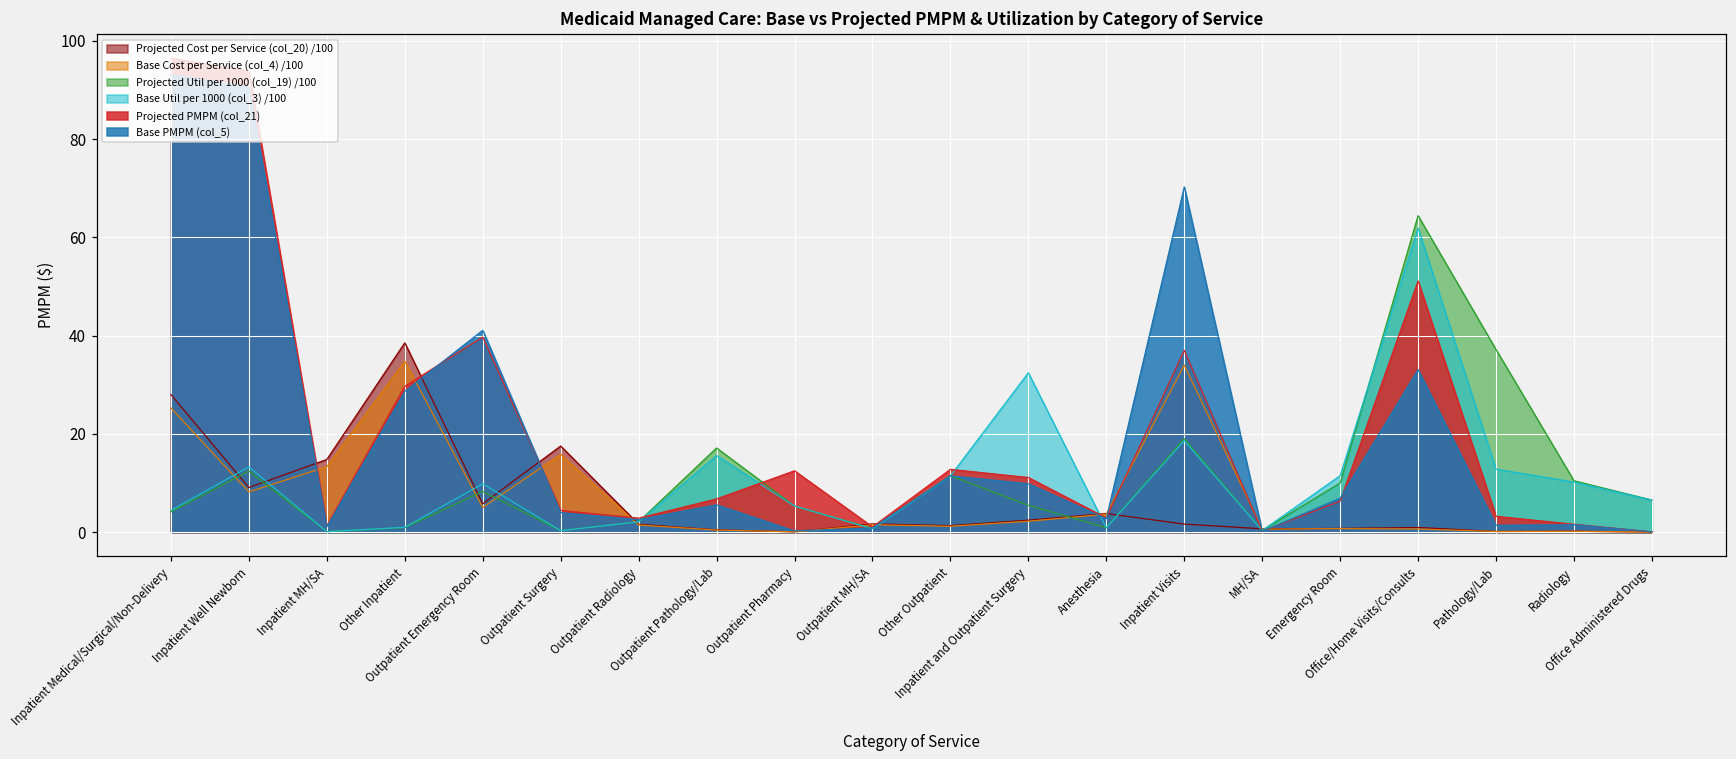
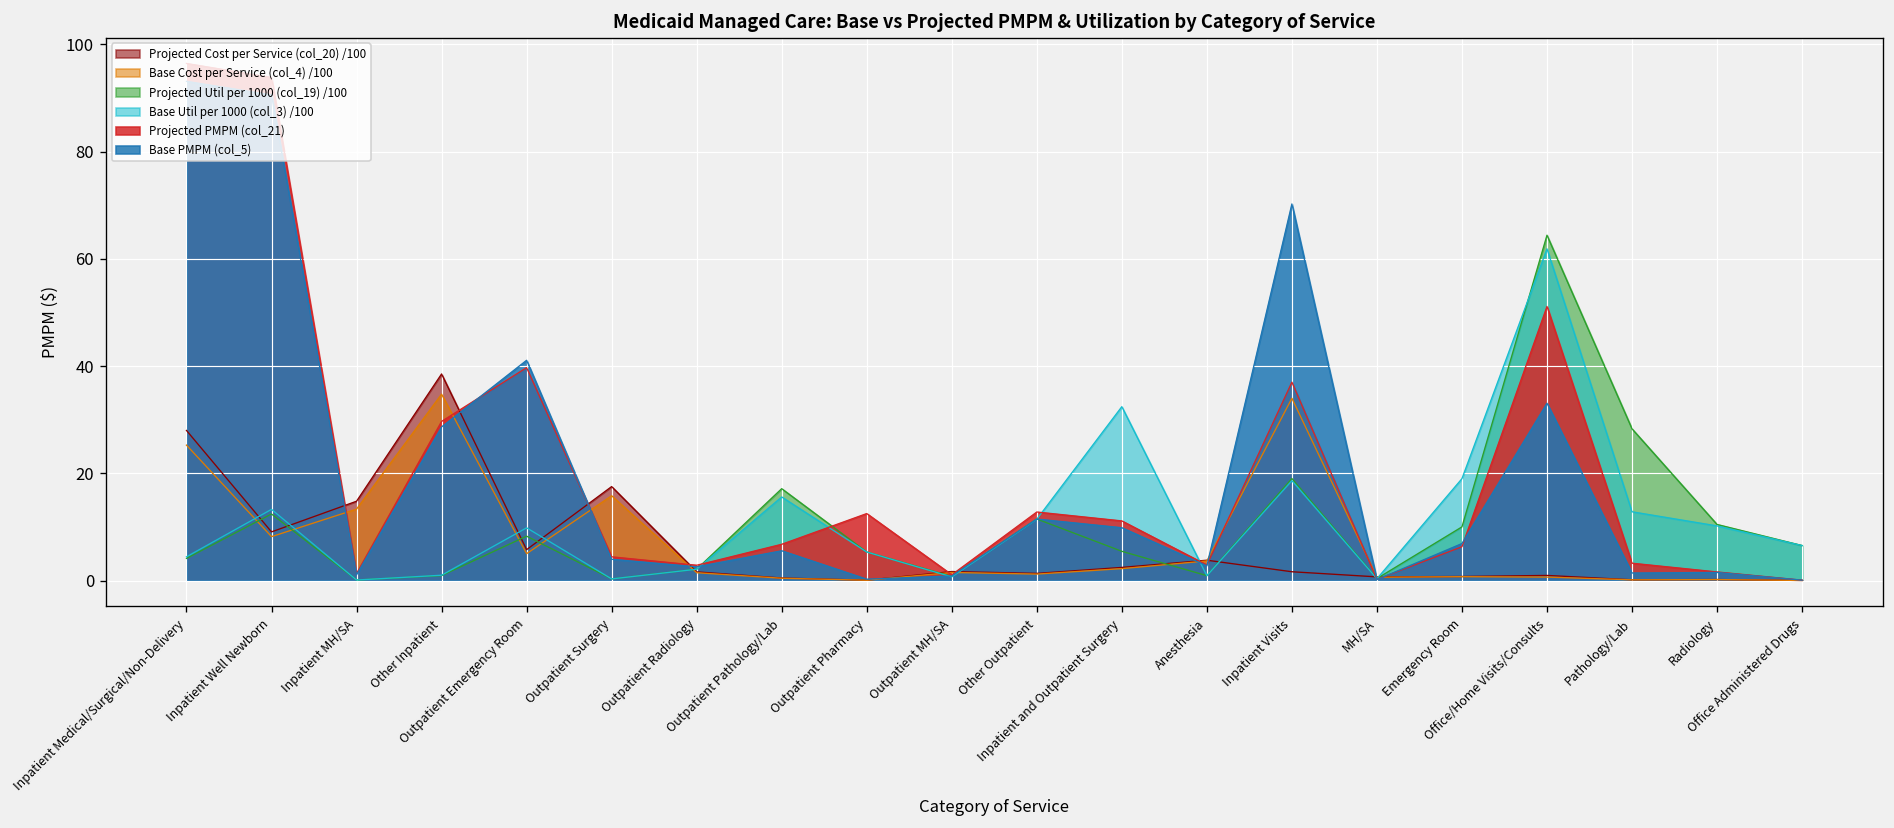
  {
    "Projected Cost per Service (col_20) /100": {
      "Inpatient Medical/Surgical/Non-Delivery": 28,
      "Inpatient Well Newborn": 9,
      "Inpatient MH/SA": 15,
      "Other Inpatient": 39,
      "Outpatient Emergency Room": 6,
      "Outpatient Surgery": 18,
      "Inpatient Visits": 2
    },
    "Base Cost per Service (col_4) /100": {
      "Inpatient Medical/Surgical/Non-Delivery": 25,
      "Inpatient Well Newborn": 8,
      "Inpatient MH/SA": 13,
      "Other Inpatient": 35,
      "Outpatient Emergency Room": 5,
      "Outpatient Surgery": 16,
      "Inpatient Visits": 34
    },
    "Projected Util per 1000 (col_19) /100": {
      "Inpatient Well Newborn": 12,
      "Outpatient Emergency Room": 8,
      "Outpatient Pathology/Lab": 17,
      "Inpatient and Outpatient Surgery": 5,
      "Emergency Room": 10,
      "Office/Home Visits/Consults": 64,
-     "Pathology/Lab": 37
+     "Pathology/Lab": 28
    },
    "Base Util per 1000 (col_3) /100": {
      "Inpatient Well Newborn": 13,
      "Outpatient Emergency Room": 10,
      "Outpatient Pathology/Lab": 16,
      "Inpatient and Outpatient Surgery": 32,
-     "Emergency Room": 11,
+     "Emergency Room": 19,
      "Office/Home Visits/Consults": 62,
      "Pathology/Lab": 13
    },
    "Projected PMPM (col_21)": {
      "Other Inpatient": 30,
      "Outpatient Emergency Room": 40,
      "Outpatient Pathology/Lab": 7,
      "Outpatient Pharmacy": 12,
      "Other Outpatient": 13,
      "Inpatient and Outpatient Surgery": 11,
      "Inpatient Visits": 37,
      "Emergency Room": 6,
      "Office/Home Visits/Consults": 51,
      "Pathology/Lab": 3
    },
    "Base PMPM (col_5)": {
      "Other Inpatient": 29,
      "Outpatient Emergency Room": 41,
      "Outpatient Pathology/Lab": 6,
      "Inpatient and Outpatient Surgery": 10,
      "Inpatient Visits": 70,
      "Emergency Room": 7,
      "Office/Home Visits/Consults": 33,
      "Pathology/Lab": 1
    }
  }
